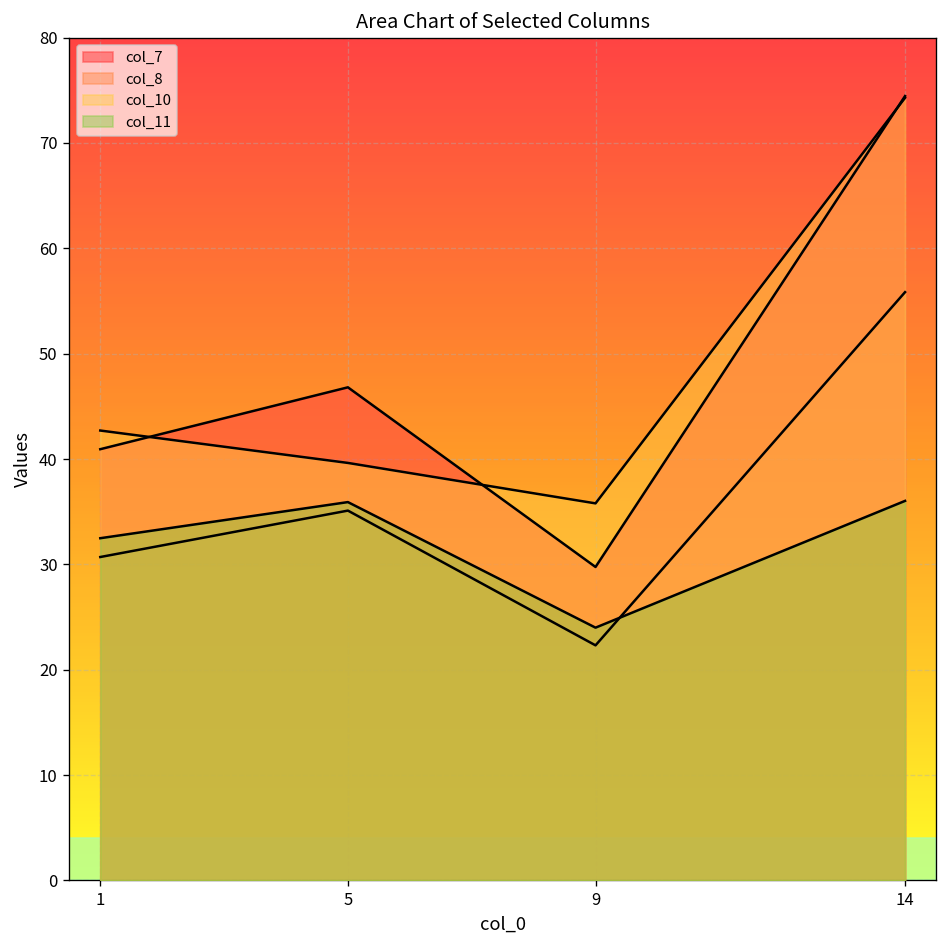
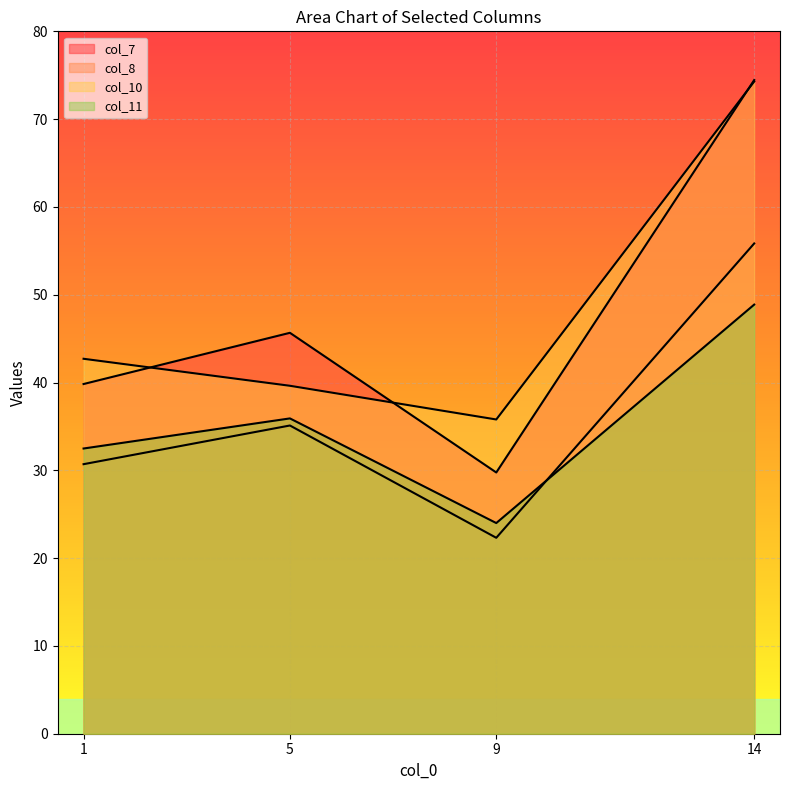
  {
    "col_7": {
-     "1": 41,
-     "5": 47,
+     "1": 40,
+     "5": 46,
      "9": 30
    },
    "col_11": {
      "1": 32,
      "5": 36,
      "9": 24,
-     "14": 36
+     "14": 49
    }
  }
